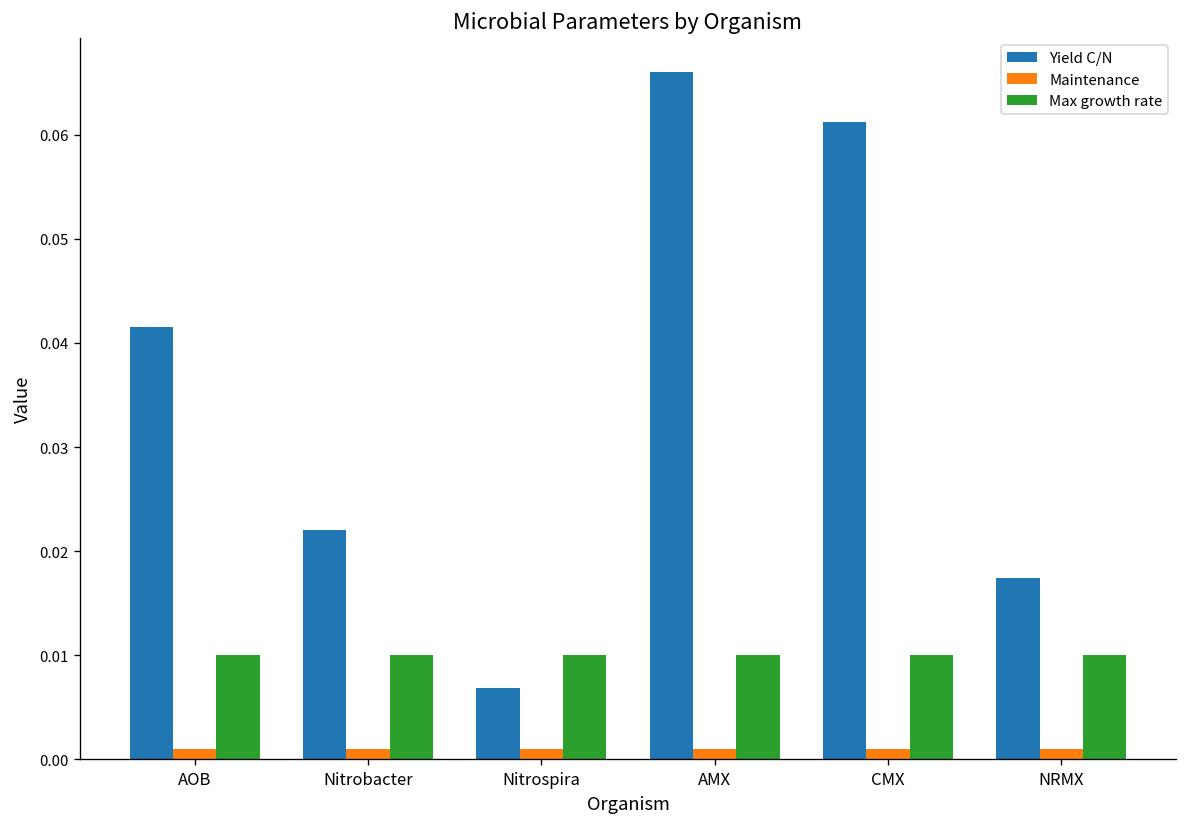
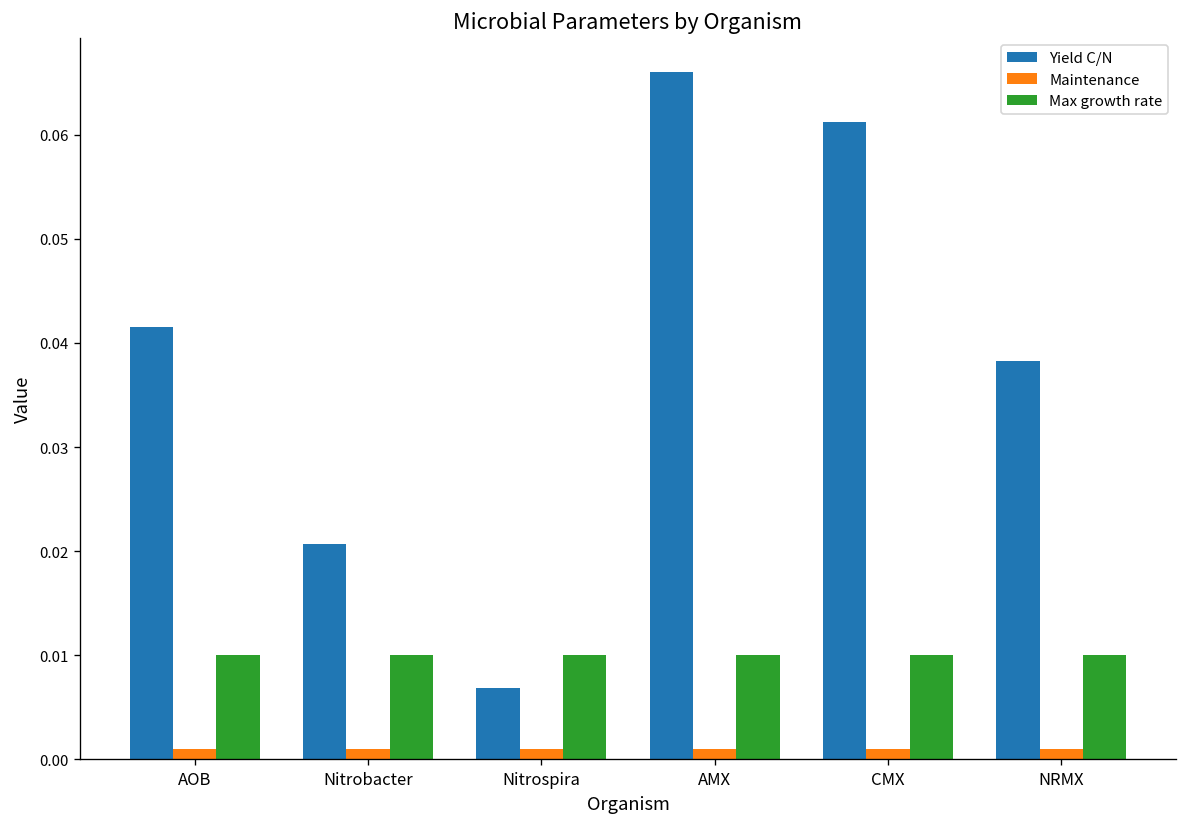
  {
    "Yield C/N": {
      "AOB": 0.042,
-     "Nitrobacter": 0.022,
+     "Nitrobacter": 0.021,
      "Nitrospira": 0.007,
      "AMX": 0.066,
      "CMX": 0.061,
-     "NRMX": 0.017
+     "NRMX": 0.038
    },
    "Maintenance": {
      "AOB": 0.001,
      "Nitrobacter": 0.001,
      "Nitrospira": 0.001,
      "AMX": 0.001,
      "CMX": 0.001,
      "NRMX": 0.001
    },
    "Max growth rate": {
      "AOB": 0.010,
      "Nitrobacter": 0.010,
      "Nitrospira": 0.010,
      "AMX": 0.010,
      "CMX": 0.010,
      "NRMX": 0.010
    }
  }
